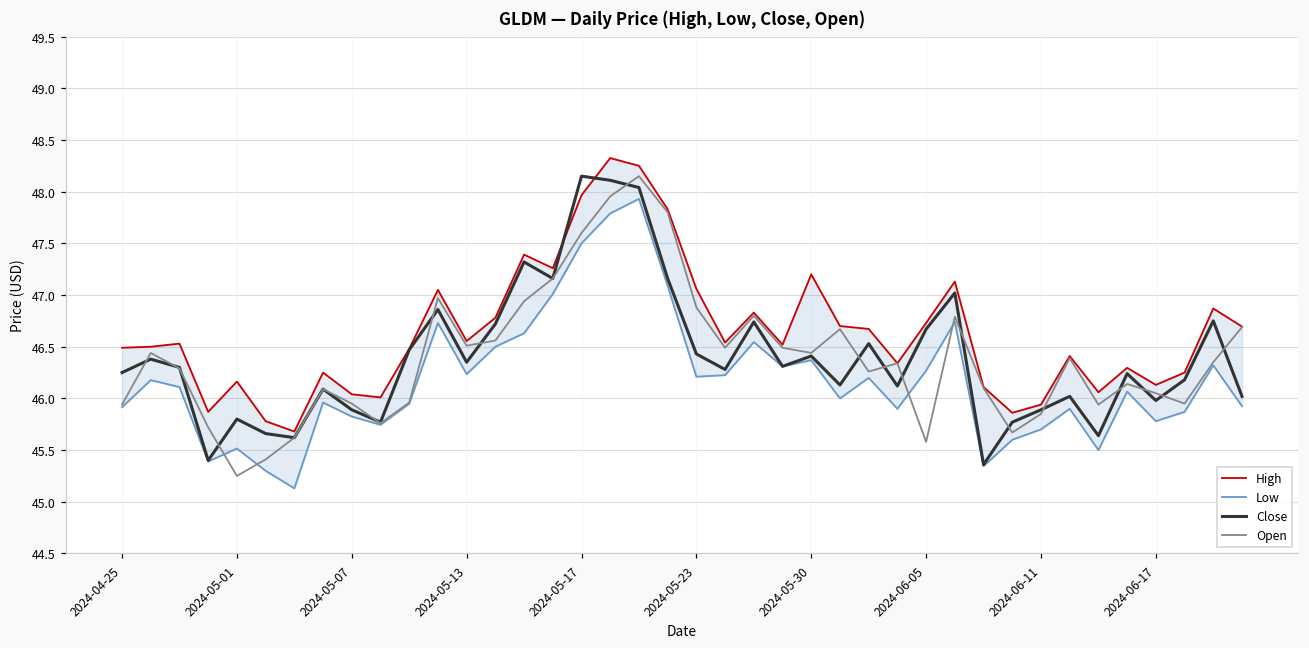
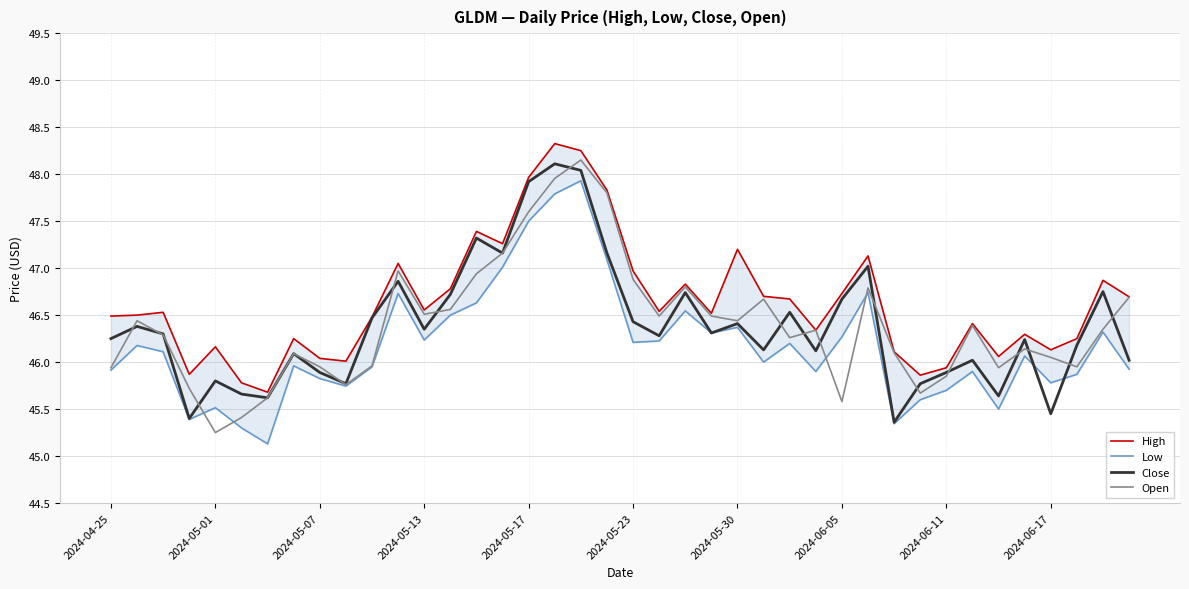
  {
    "High": {
      "2024-04-25": 46.5,
      "2024-05-01": 46.2,
      "2024-05-07": 46.0,
      "2024-05-13": 46.6,
      "2024-05-17": 48.0,
-     "2024-05-23": 47.1,
+     "2024-05-23": 47.0,
      "2024-05-30": 47.2,
      "2024-06-05": 46.7,
      "2024-06-11": 45.9,
      "2024-06-17": 46.1
    },
    "Low": {
      "2024-05-01": 45.5,
      "2024-05-07": 45.8,
      "2024-05-13": 46.2,
      "2024-05-17": 47.5,
      "2024-05-23": 46.2,
      "2024-05-30": 46.4,
      "2024-06-05": 46.3,
      "2024-06-11": 45.7,
      "2024-06-17": 45.8
    },
    "Close": {
      "2024-04-25": 46.3,
      "2024-05-01": 45.8,
      "2024-05-07": 45.9,
      "2024-05-13": 46.4,
-     "2024-05-17": 48.2,
+     "2024-05-17": 47.9,
      "2024-05-23": 46.4,
      "2024-05-30": 46.4,
      "2024-06-05": 46.7,
      "2024-06-11": 45.9,
-     "2024-06-17": 46.0
+     "2024-06-17": 45.5
    },
    "Open": {
      "2024-05-01": 45.3,
      "2024-05-07": 46.0,
      "2024-05-13": 46.5,
      "2024-05-17": 47.6,
      "2024-05-23": 46.9,
      "2024-05-30": 46.4,
      "2024-06-05": 45.6,
      "2024-06-11": 45.9,
      "2024-06-17": 46.1
    }
  }
